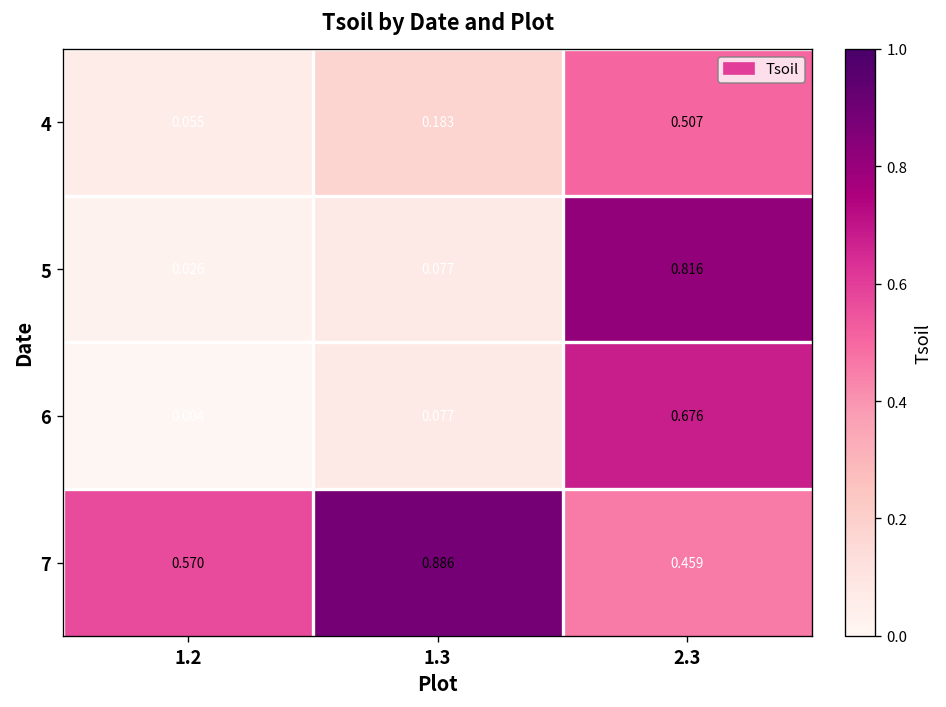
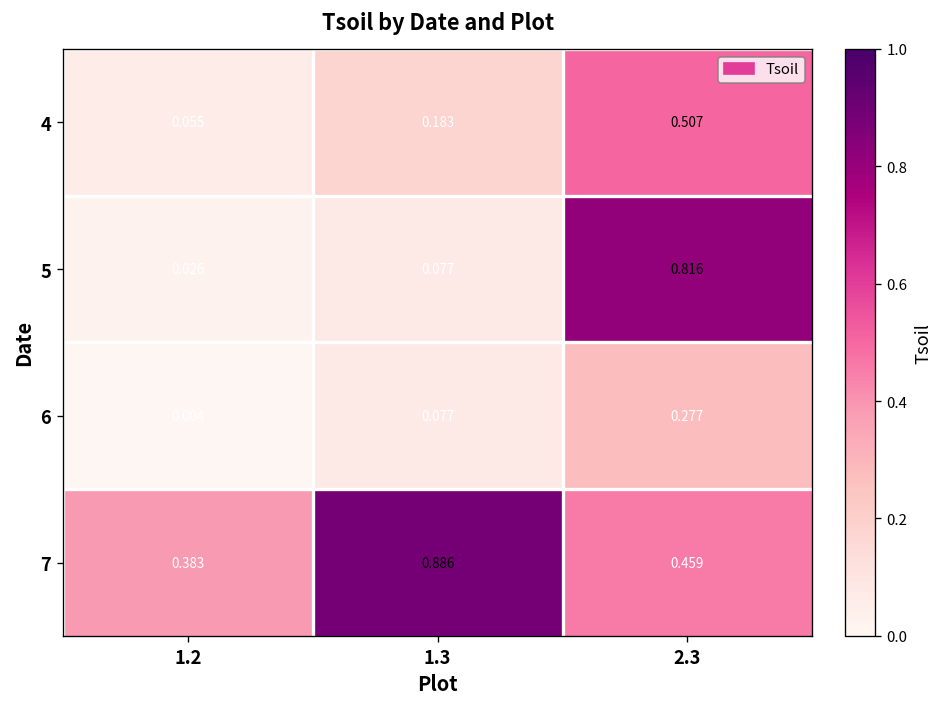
  {
    "4": {
      "2.3": 0.507
    },
    "5": {
      "2.3": 0.816
    },
    "6": {
-     "2.3": 0.676
+     "2.3": 0.277
    },
    "7": {
-     "1.2": 0.570,
+     "1.2": 0.383,
      "1.3": 0.886,
      "2.3": 0.459
    }
  }
